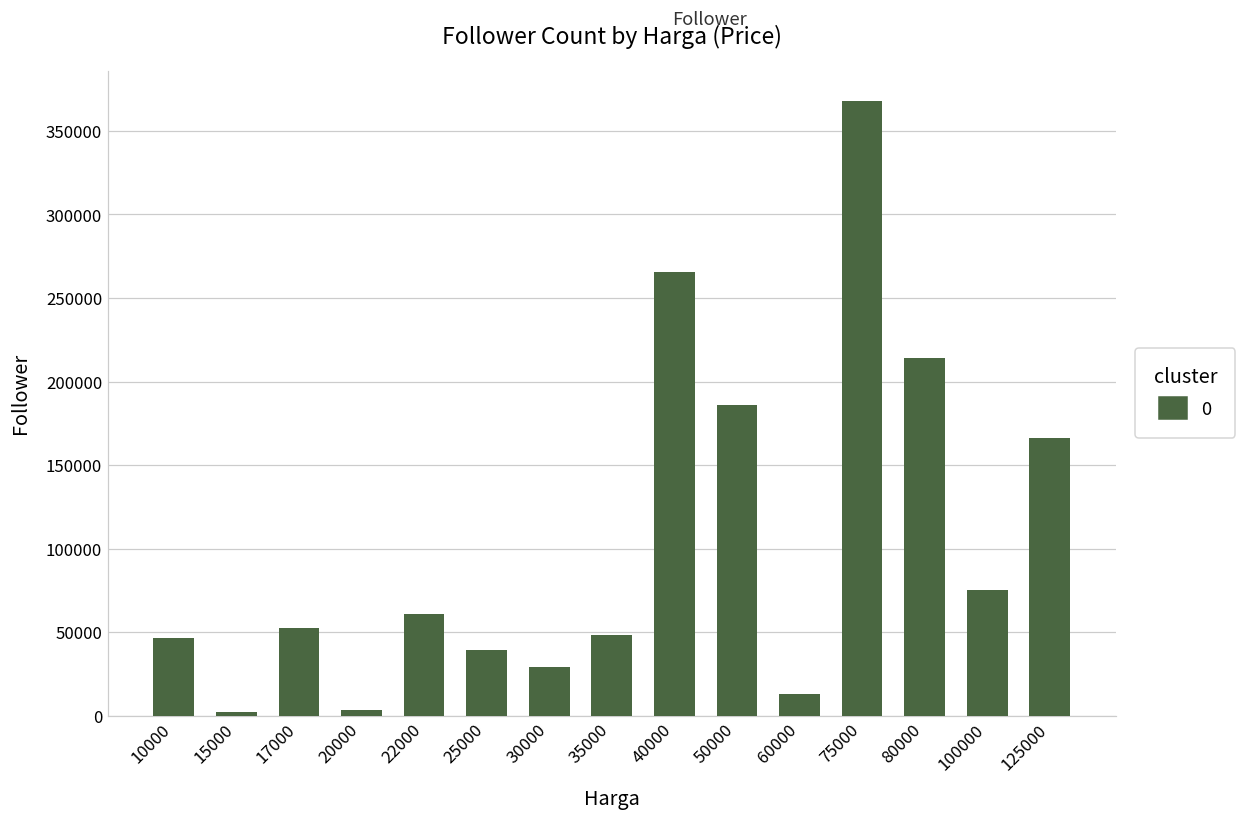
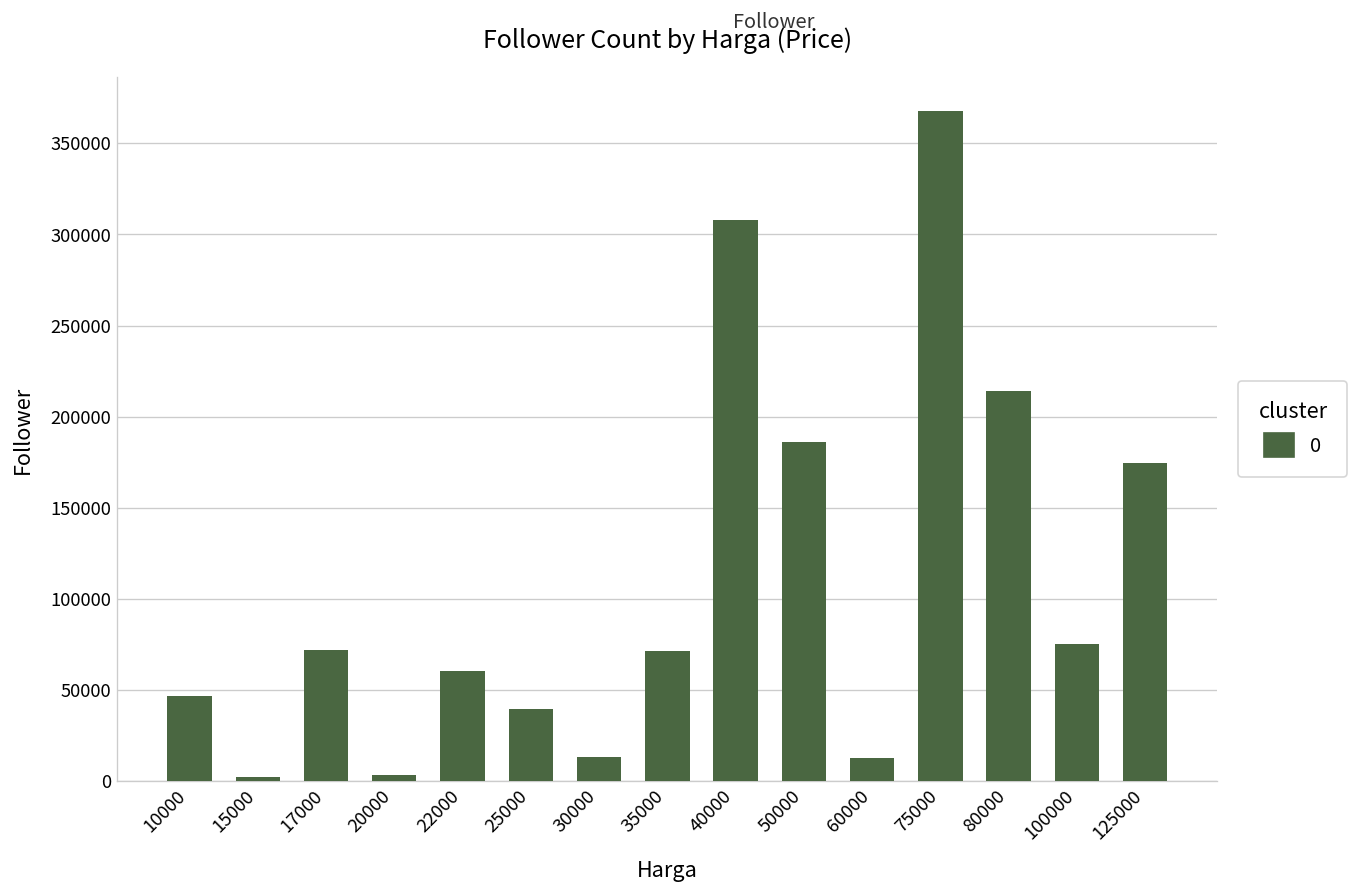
  {
    "10000": 47000,
    "15000": 2000,
-   "17000": 52000,
+   "17000": 72000,
    "20000": 4000,
    "22000": 61000,
    "25000": 40000,
-   "30000": 29000,
-   "35000": 48000,
-   "40000": 266000,
+   "30000": 13000,
+   "35000": 72000,
+   "40000": 308000,
    "50000": 186000,
    "60000": 13000,
    "75000": 368000,
    "80000": 214000,
    "100000": 75000,
-   "125000": 166000
+   "125000": 175000
  }
